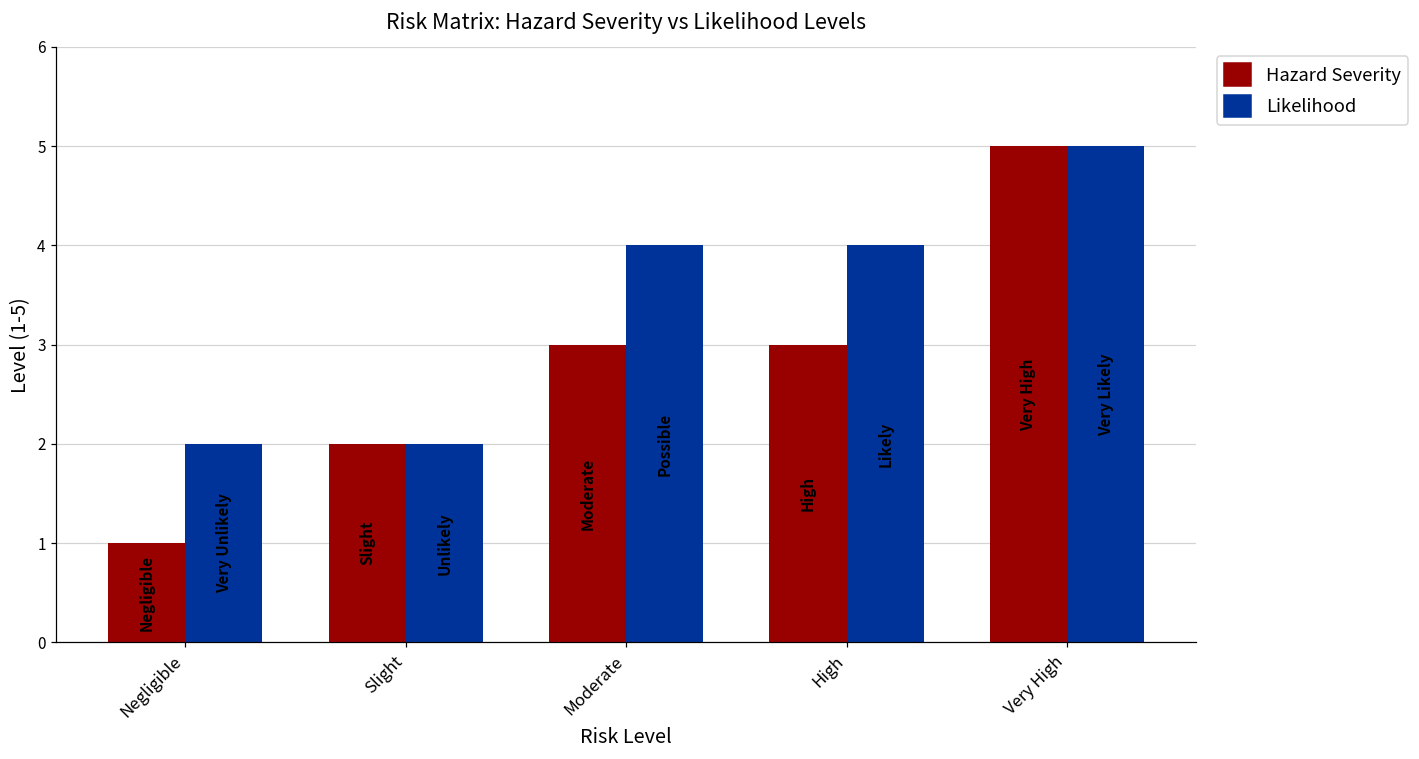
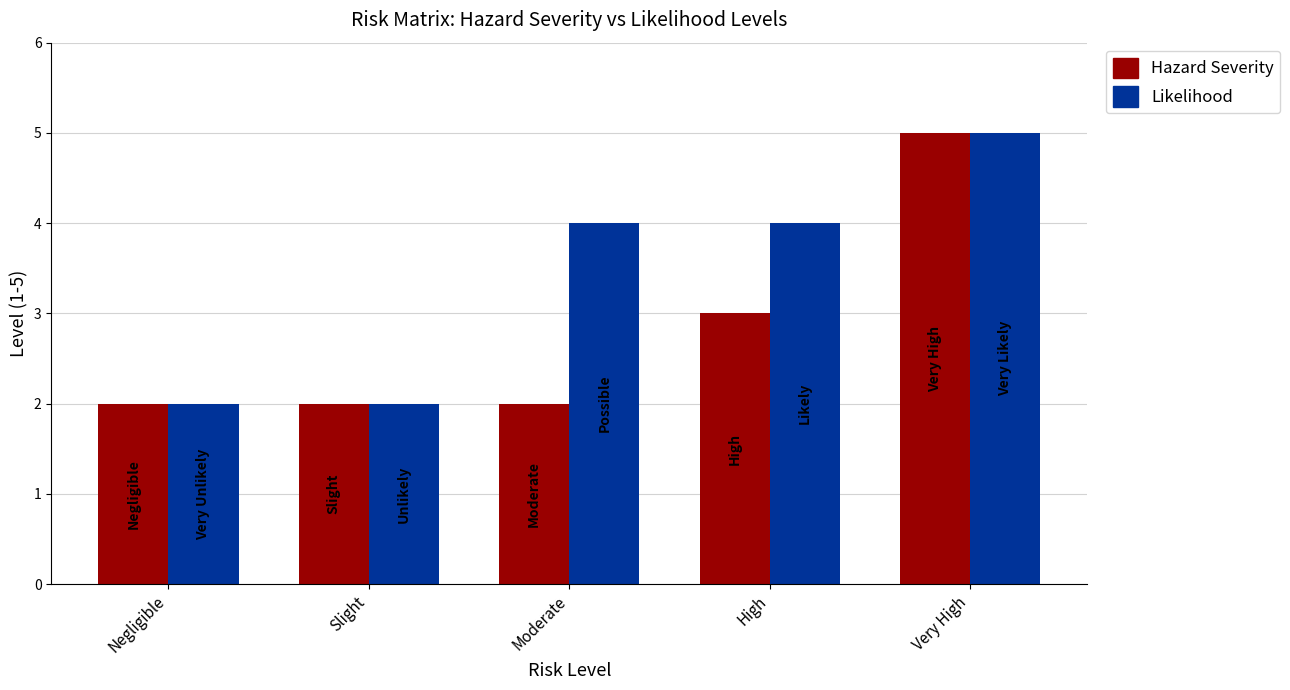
  {
    "Hazard Severity": {
-     "Negligible": 1,
+     "Negligible": 2,
      "Slight": 2,
-     "Moderate": 3,
+     "Moderate": 2,
      "High": 3,
      "Very High": 5
    },
    "Likelihood": {
      "Negligible": 2,
      "Slight": 2,
      "Moderate": 4,
      "High": 4,
      "Very High": 5
    }
  }
